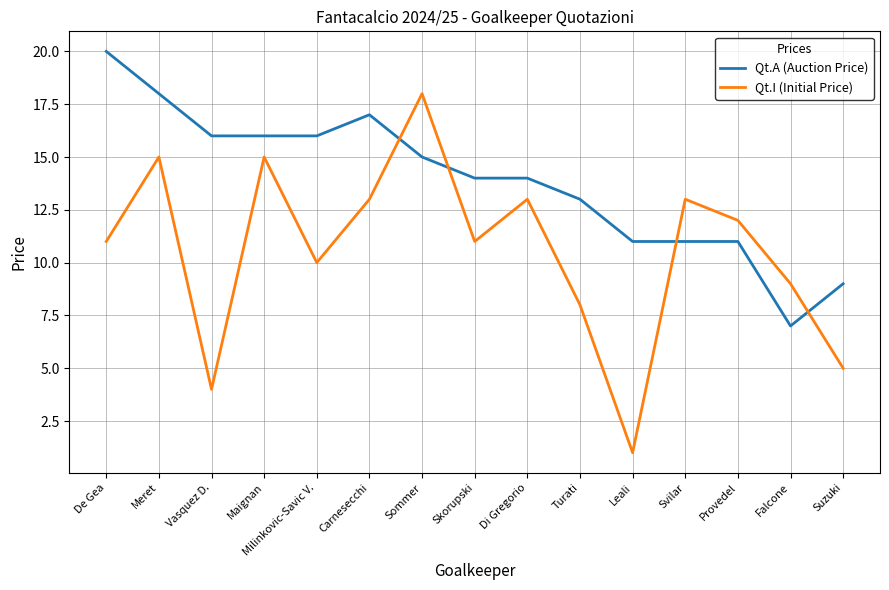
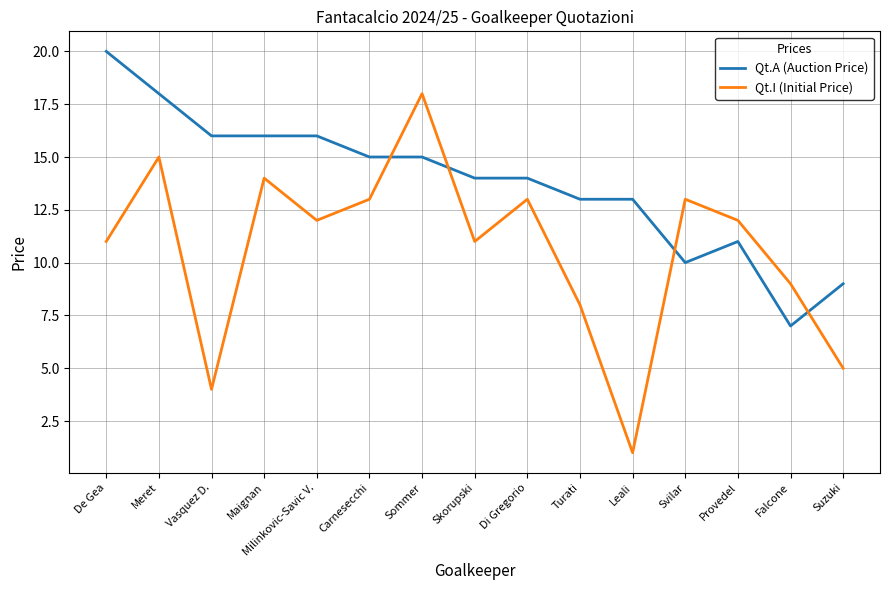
  {
    "Qt.A (Auction Price)": {
      "De Gea": 20,
      "Meret": 18,
      "Vasquez D.": 16,
      "Maignan": 16,
      "Milinkovic-Savic V.": 16,
-     "Carnesecchi": 17,
+     "Carnesecchi": 15,
      "Sommer": 15,
      "Skorupski": 14,
      "Di Gregorio": 14,
      "Turati": 13,
-     "Leali": 11,
-     "Svilar": 11,
+     "Leali": 13,
+     "Svilar": 10,
      "Provedel": 11,
      "Falcone": 7,
      "Suzuki": 9
    },
    "Qt.I (Initial Price)": {
      "De Gea": 11,
      "Meret": 15,
      "Vasquez D.": 4,
-     "Maignan": 15,
-     "Milinkovic-Savic V.": 10,
+     "Maignan": 14,
+     "Milinkovic-Savic V.": 12,
      "Carnesecchi": 13,
      "Sommer": 18,
      "Skorupski": 11,
      "Di Gregorio": 13,
      "Turati": 8,
      "Leali": 1,
      "Svilar": 13,
      "Provedel": 12,
      "Falcone": 9,
      "Suzuki": 5
    }
  }
